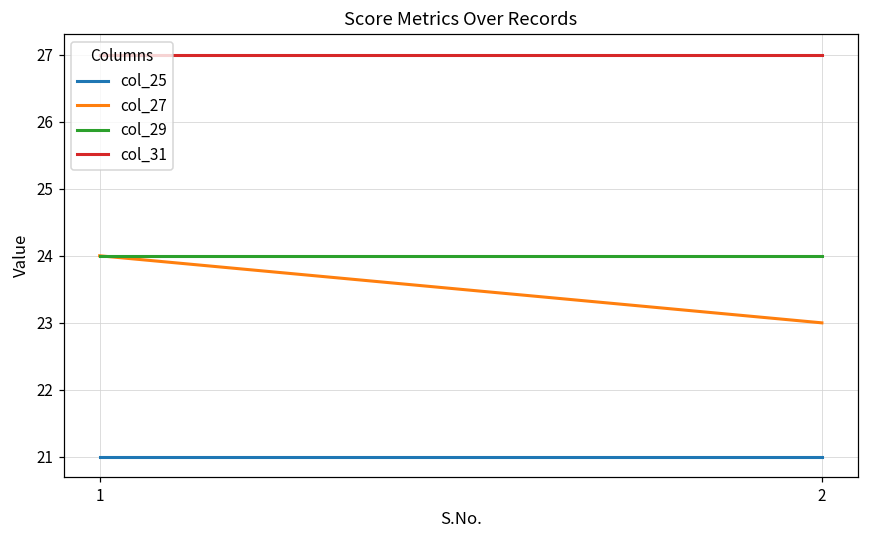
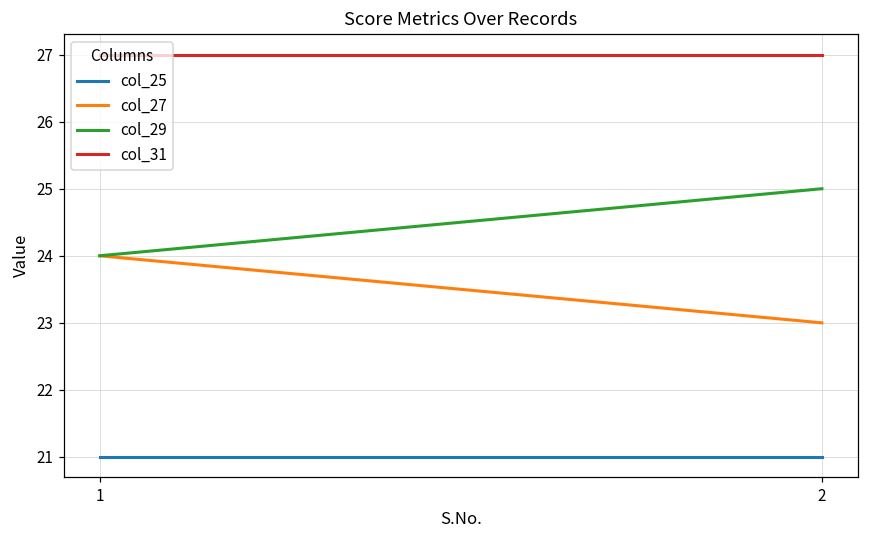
  {
    "col_25": {
      "1": 21,
      "2": 21
    },
    "col_27": {
      "2": 23
    },
    "col_29": {
-     "2": 24
+     "2": 25
    },
    "col_31": {
      "2": 27
    }
  }
